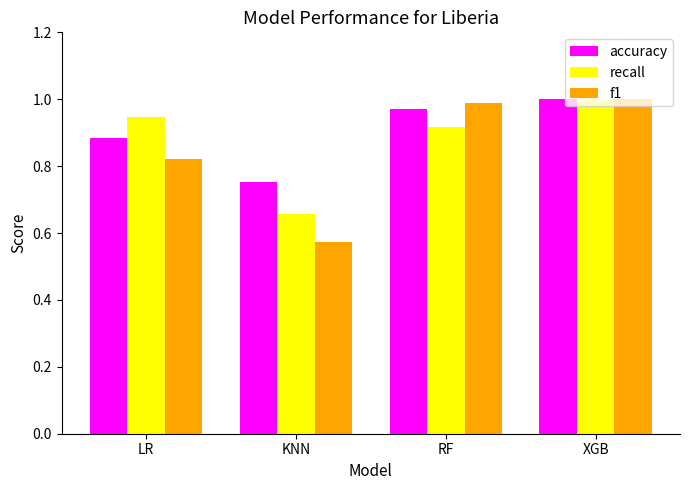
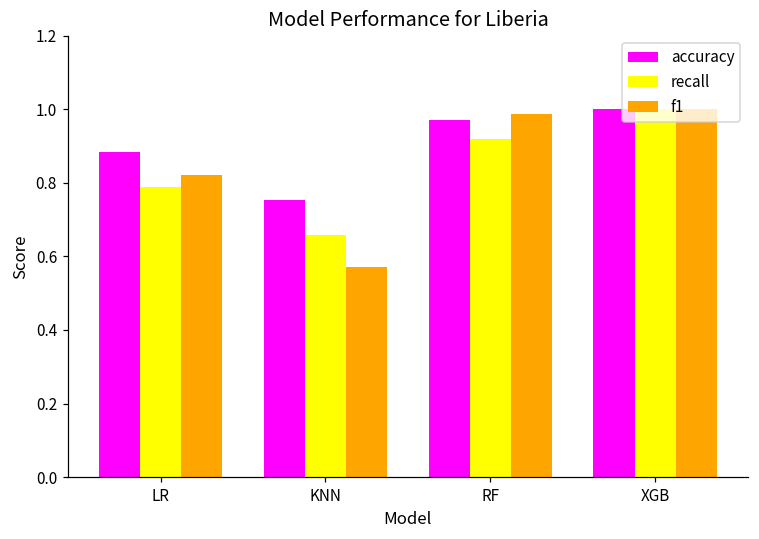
  {
    "accuracy": {
      "LR": 0.88,
      "KNN": 0.75,
      "RF": 0.97,
      "XGB": 1.00
    },
    "recall": {
-     "LR": 0.95,
+     "LR": 0.79,
      "KNN": 0.66,
      "RF": 0.92
    },
    "f1": {
      "LR": 0.82,
      "KNN": 0.57,
      "RF": 0.99
    }
  }
